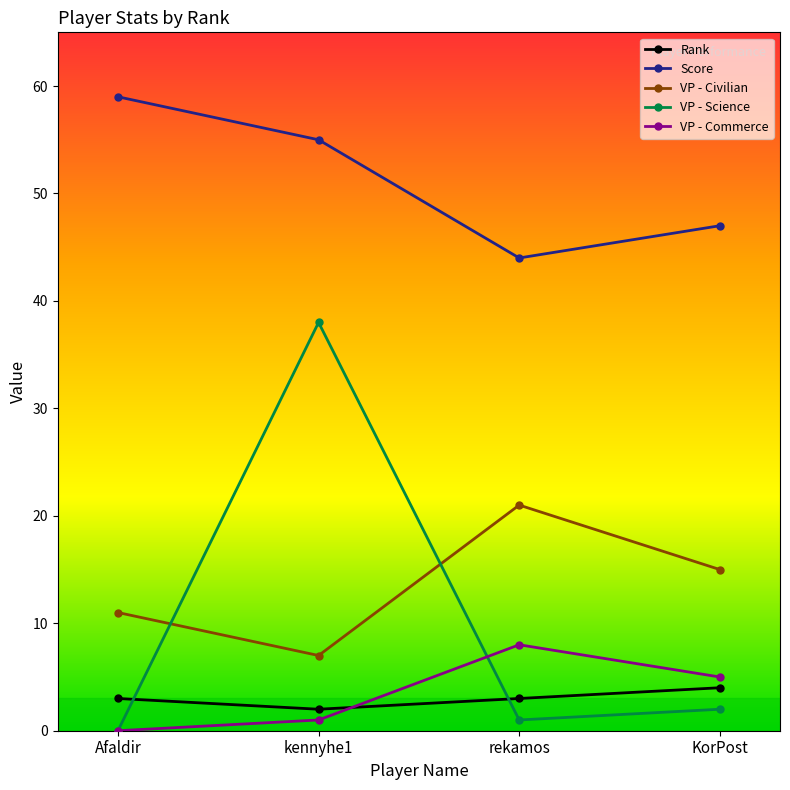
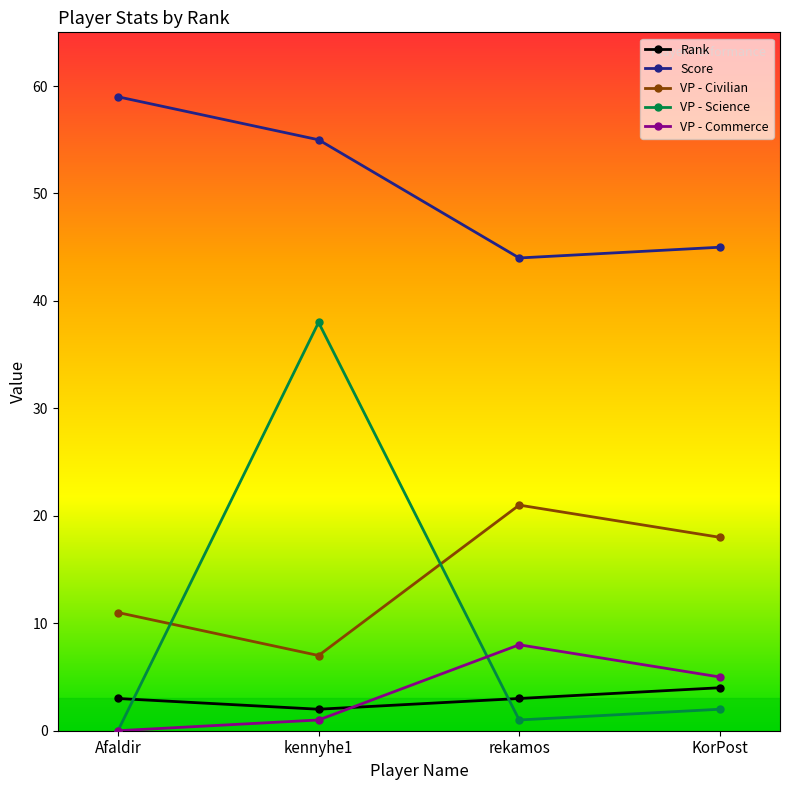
  {
    "Rank": {
      "KorPost": 4
    },
    "Score": {
      "Afaldir": 59,
      "kennyhe1": 55,
      "rekamos": 44,
-     "KorPost": 47
+     "KorPost": 45
    },
    "VP - Civilian": {
      "Afaldir": 11,
      "kennyhe1": 7,
      "rekamos": 21,
-     "KorPost": 15
+     "KorPost": 18
    },
    "VP - Science": {
      "kennyhe1": 38
    },
    "VP - Commerce": {
      "rekamos": 8,
      "KorPost": 5
    }
  }
